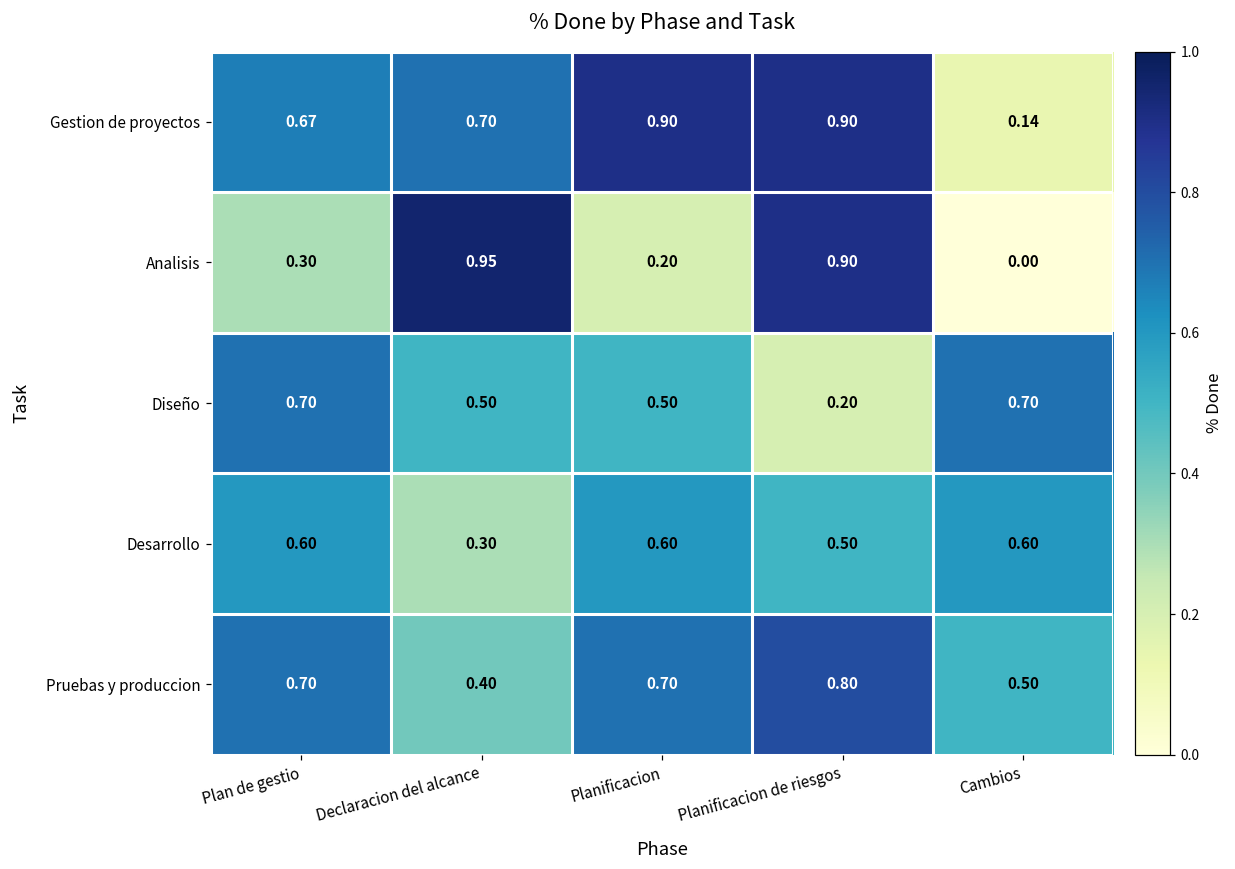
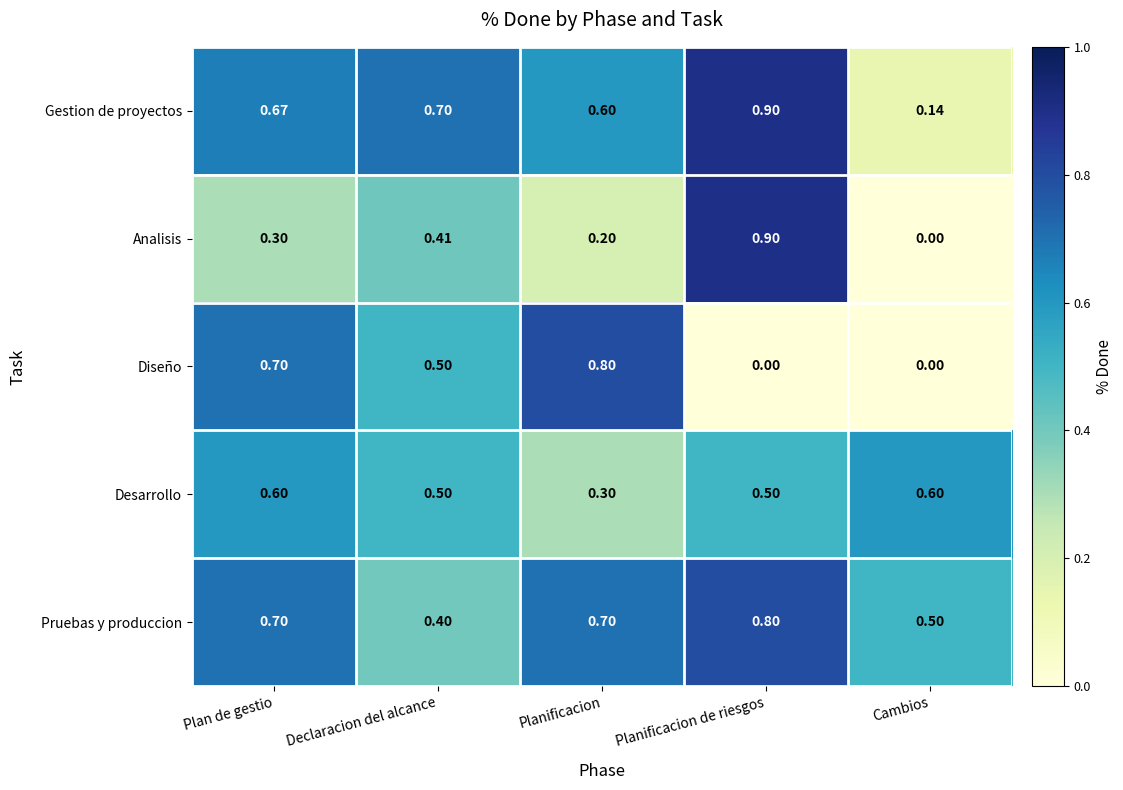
  {
    "Gestion de proyectos": {
      "Plan de gestio": 0.67,
      "Declaracion del alcance": 0.70,
-     "Planificacion": 0.90,
+     "Planificacion": 0.60,
      "Planificacion de riesgos": 0.90,
      "Cambios": 0.14
    },
    "Analisis": {
      "Plan de gestio": 0.30,
-     "Declaracion del alcance": 0.95,
+     "Declaracion del alcance": 0.41,
      "Planificacion": 0.20,
      "Planificacion de riesgos": 0.90,
      "Cambios": 0.00
    },
    "Diseño": {
      "Plan de gestio": 0.70,
      "Declaracion del alcance": 0.50,
-     "Planificacion": 0.50,
-     "Planificacion de riesgos": 0.20,
-     "Cambios": 0.70
+     "Planificacion": 0.80,
+     "Planificacion de riesgos": 0.00,
+     "Cambios": 0.00
    },
    "Desarrollo": {
      "Plan de gestio": 0.60,
-     "Declaracion del alcance": 0.30,
-     "Planificacion": 0.60,
+     "Declaracion del alcance": 0.50,
+     "Planificacion": 0.30,
      "Planificacion de riesgos": 0.50,
      "Cambios": 0.60
    },
    "Pruebas y produccion": {
      "Plan de gestio": 0.70,
      "Declaracion del alcance": 0.40,
      "Planificacion": 0.70,
      "Planificacion de riesgos": 0.80,
      "Cambios": 0.50
    }
  }
